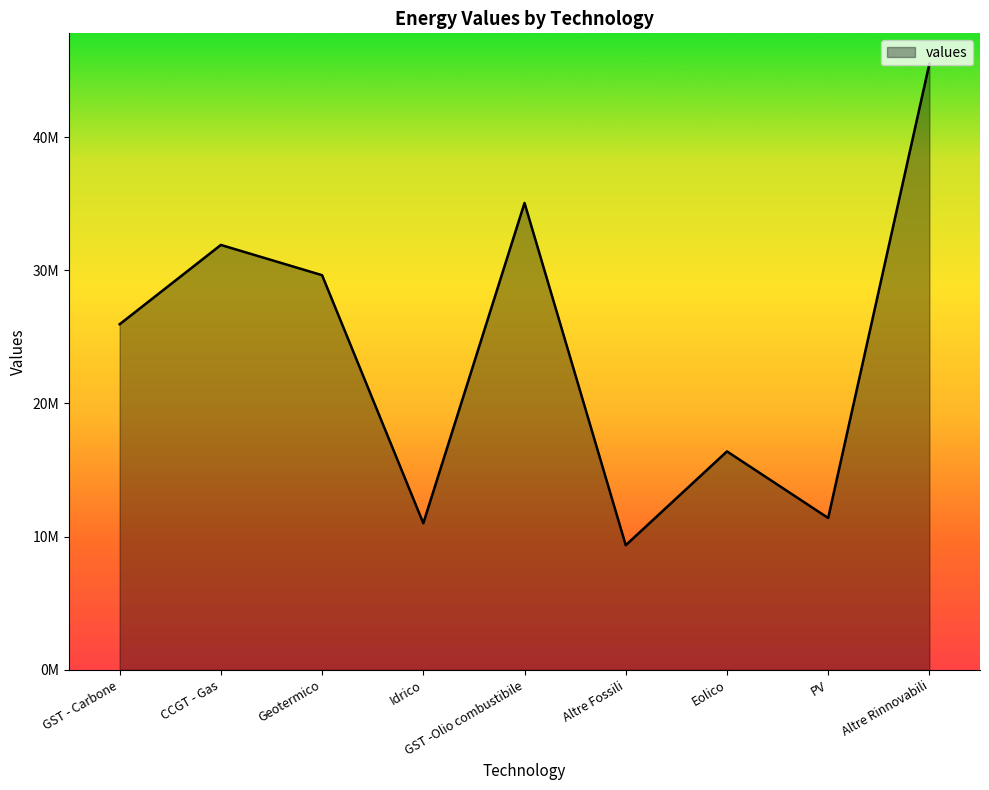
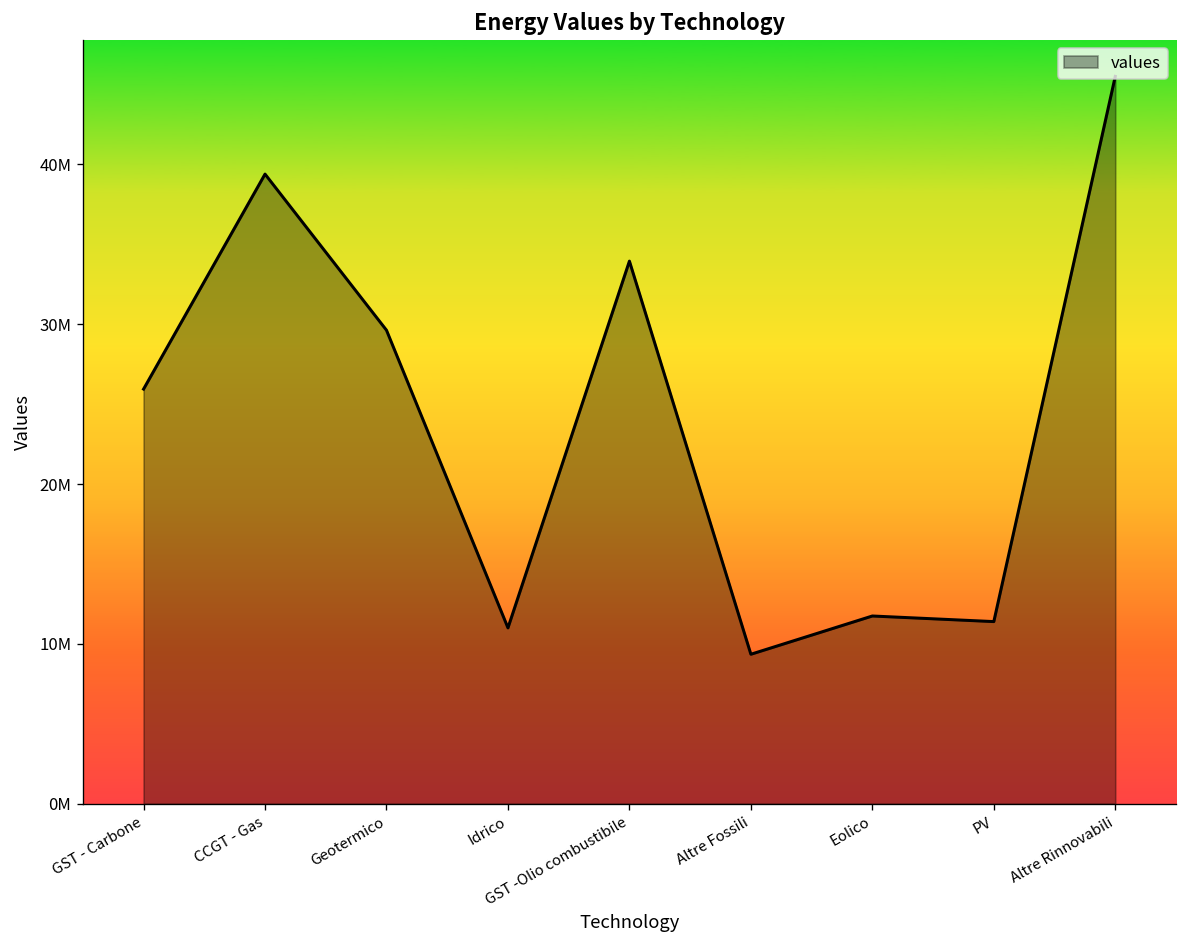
  {
    "GST - Carbone": 25900000,
-   "CCGT - Gas": 31900000,
+   "CCGT - Gas": 39400000,
    "Geotermico": 29600000,
    "Idrico": 11000000,
-   "GST -Olio combustibile": 35100000,
+   "GST -Olio combustibile": 34000000,
    "Altre Fossili": 9400000,
-   "Eolico": 16400000,
+   "Eolico": 11800000,
    "PV": 11400000
  }
